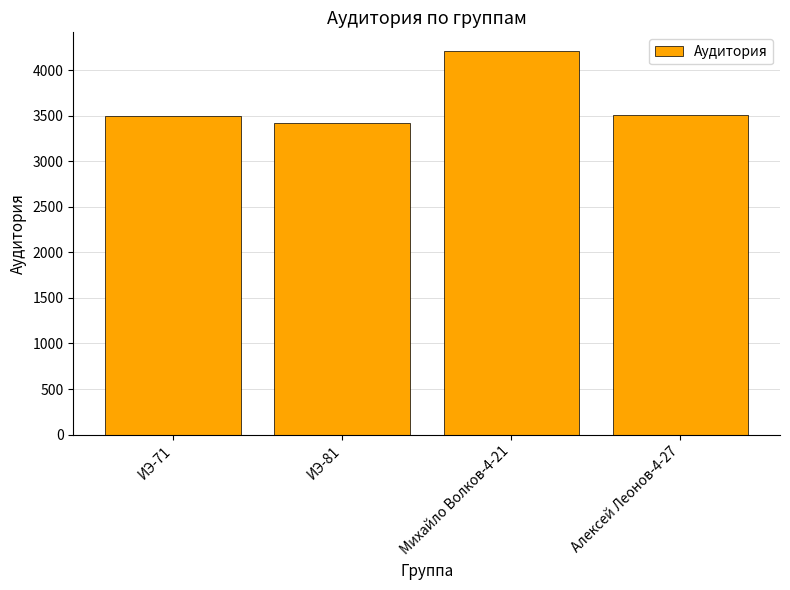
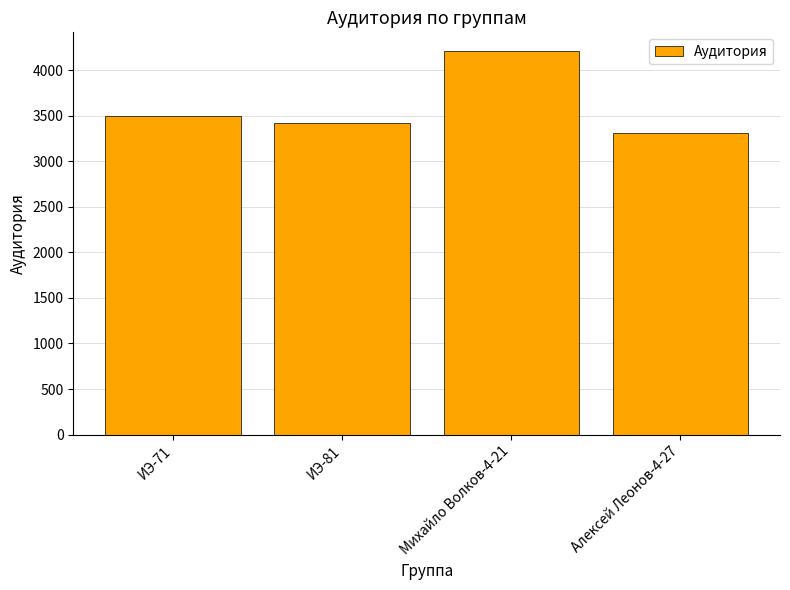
  {
    "ИЭ-71": 3500,
    "ИЭ-81": 3400,
    "Михайло Волков-4-21": 4200,
-   "Алексей Леонов-4-27": 3500
+   "Алексей Леонов-4-27": 3300
  }
